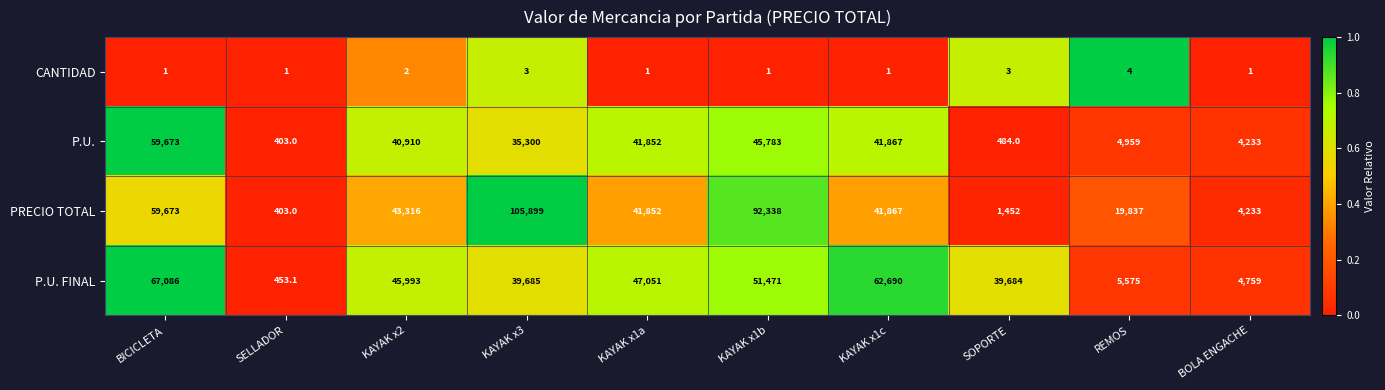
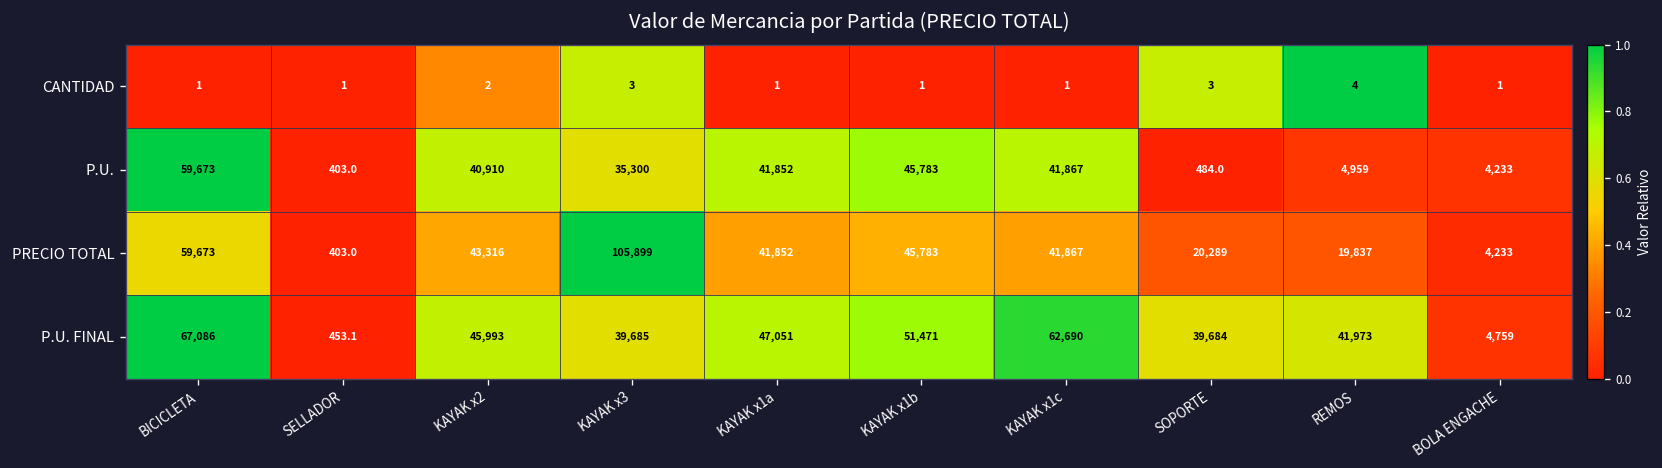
  {
    "CANTIDAD": {
      "BICICLETA": "1",
      "SELLADOR": "1",
      "KAYAK x2": "2",
      "KAYAK x3": "3",
      "KAYAK x1a": "1",
      "KAYAK x1b": "1",
      "KAYAK x1c": "1",
      "SOPORTE": "3",
      "REMOS": "4",
      "BOLA ENGACHE": "1"
    },
    "P.U.": {
      "BICICLETA": "59,673",
      "SELLADOR": "403.0",
      "KAYAK x2": "40,910",
      "KAYAK x3": "35,300",
      "KAYAK x1a": "41,852",
      "KAYAK x1b": "45,783",
      "KAYAK x1c": "41,867",
      "SOPORTE": "484.0",
      "REMOS": "4,959",
      "BOLA ENGACHE": "4,233"
    },
    "PRECIO TOTAL": {
      "BICICLETA": "59,673",
      "SELLADOR": "403.0",
      "KAYAK x2": "43,316",
      "KAYAK x3": "105,899",
      "KAYAK x1a": "41,852",
-     "KAYAK x1b": "92,338",
+     "KAYAK x1b": "45,783",
      "KAYAK x1c": "41,867",
-     "SOPORTE": "1,452",
+     "SOPORTE": "20,289",
      "REMOS": "19,837",
      "BOLA ENGACHE": "4,233"
    },
    "P.U. FINAL": {
      "BICICLETA": "67,086",
      "SELLADOR": "453.1",
      "KAYAK x2": "45,993",
      "KAYAK x3": "39,685",
      "KAYAK x1a": "47,051",
      "KAYAK x1b": "51,471",
      "KAYAK x1c": "62,690",
      "SOPORTE": "39,684",
-     "REMOS": "5,575",
+     "REMOS": "41,973",
      "BOLA ENGACHE": "4,759"
    }
  }
